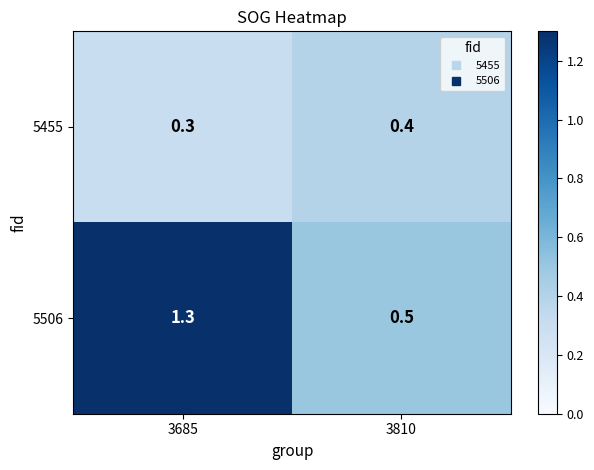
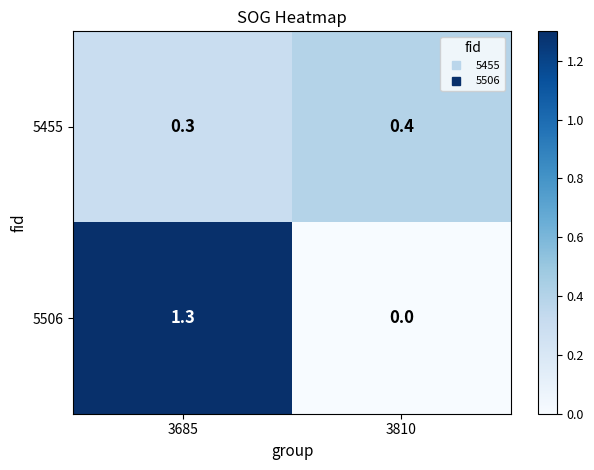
  {
    "5455": {
      "3685": 0.3,
      "3810": 0.4
    },
    "5506": {
      "3685": 1.3,
-     "3810": 0.5
+     "3810": 0.0
    }
  }
